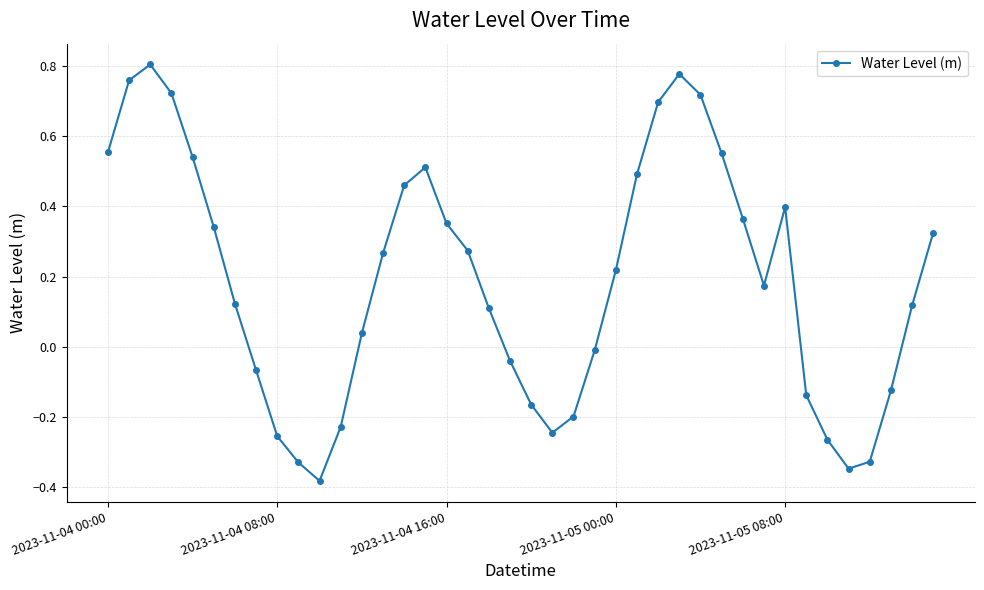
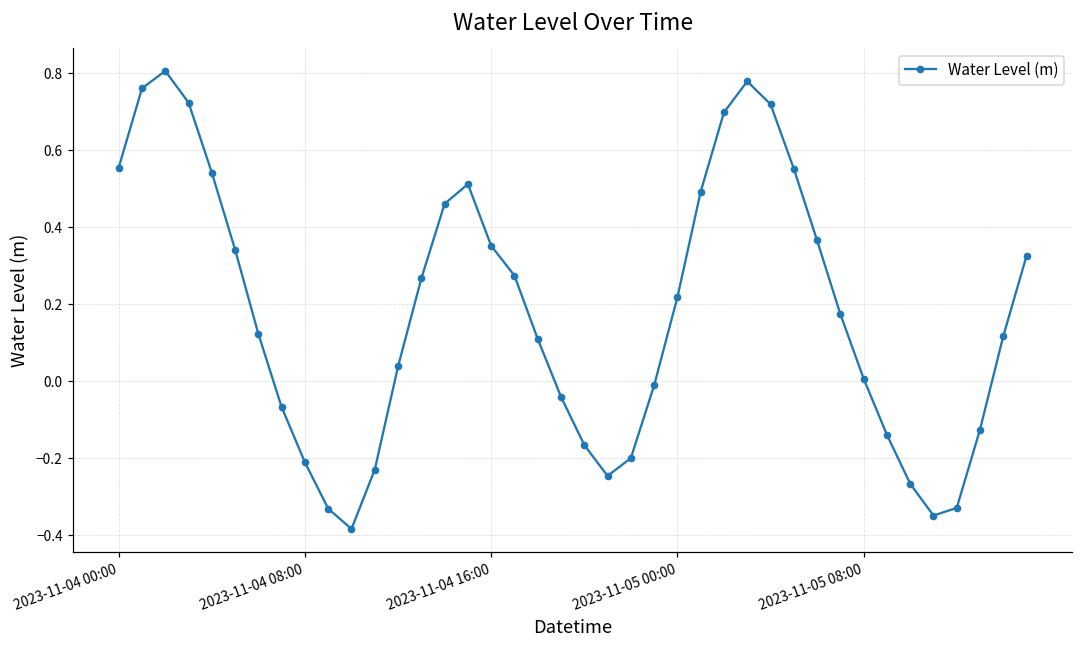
  {
    "2023-11-04 00:00": 0.55,
-   "2023-11-04 08:00": -0.26,
+   "2023-11-04 08:00": -0.21,
    "2023-11-04 16:00": 0.35,
    "2023-11-05 00:00": 0.22,
-   "2023-11-05 08:00": 0.40
+   "2023-11-05 08:00": 0.01
  }
